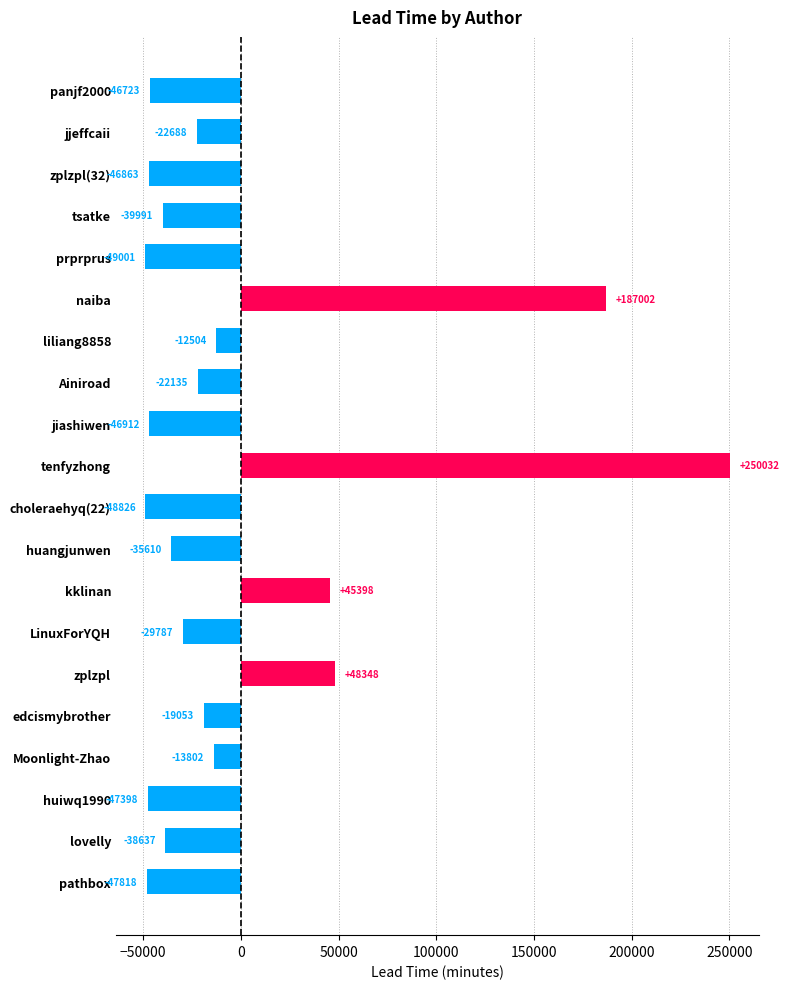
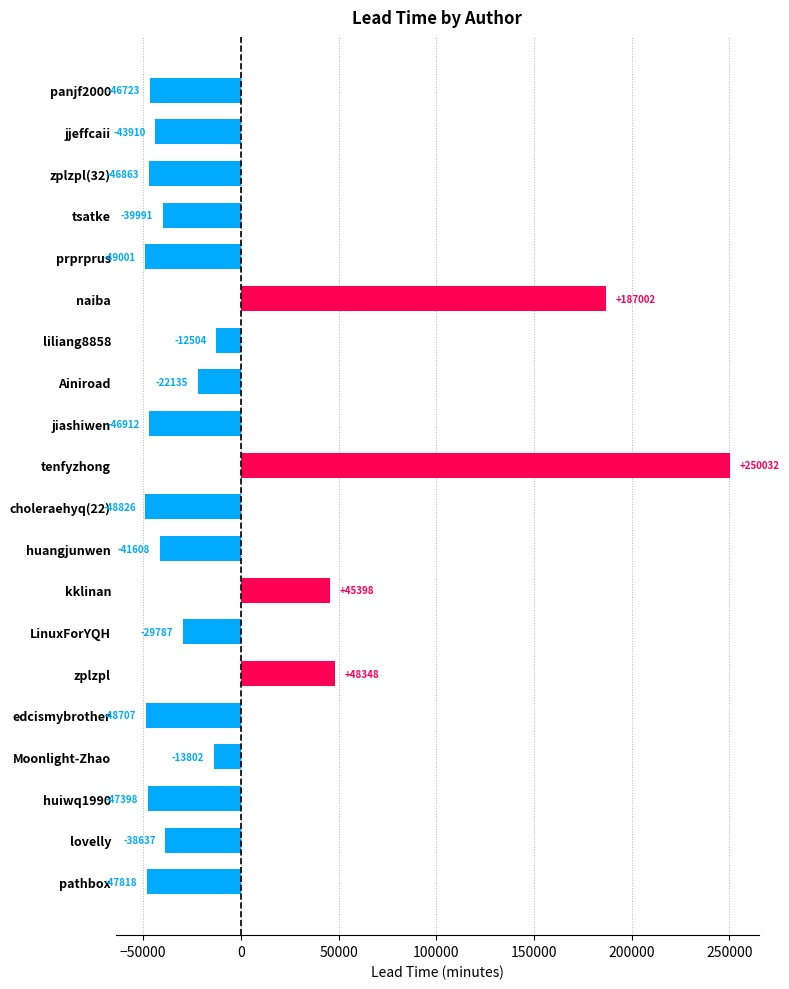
  {
    "panjf2000": "-46723",
-   "jjeffcaii": "-22688",
+   "jjeffcaii": "-43910",
    "zplzpl(32)": "-46863",
    "tsatke": "-39991",
    "prprprus": "-49001",
    "naiba": "+187002",
    "liliang8858": "-12504",
    "Ainiroad": "-22135",
    "jiashiwen": "-46912",
    "tenfyzhong": "+250032",
    "choleraehyq(22)": "-48826",
-   "huangjunwen": "-35610",
+   "huangjunwen": "-41608",
    "kklinan": "+45398",
    "LinuxForYQH": "-29787",
    "zplzpl": "+48348",
-   "edcismybrother": "-19053",
+   "edcismybrother": "-48707",
    "Moonlight-Zhao": "-13802",
    "huiwq1990": "-47398",
    "lovelly": "-38637",
    "pathbox": "-47818"
  }
